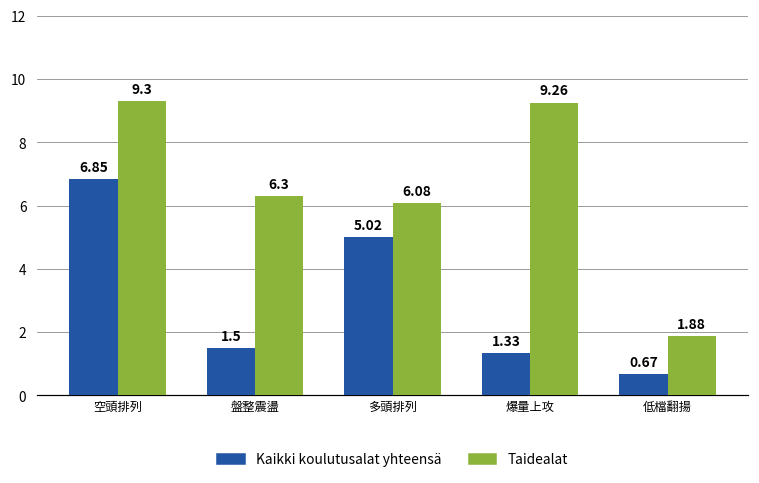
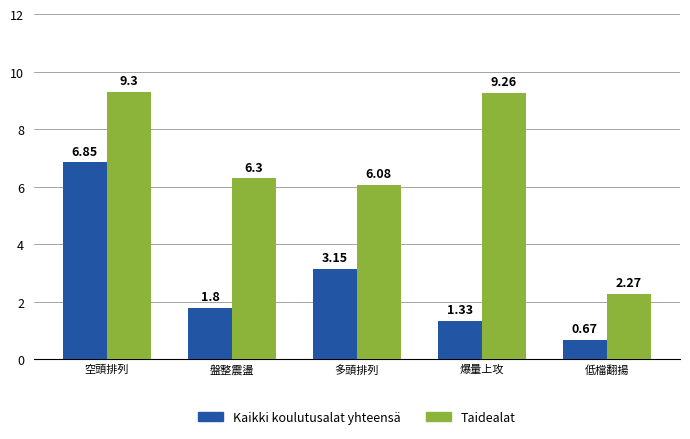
  {
    "Kaikki koulutusalat yhteensä": {
      "空頭排列": 6.85,
-     "盤整震盪": 1.5,
-     "多頭排列": 5.02,
+     "盤整震盪": 1.8,
+     "多頭排列": 3.15,
      "爆量上攻": 1.33,
      "低檔翻揚": 0.67
    },
    "Taidealat": {
      "空頭排列": 9.3,
      "盤整震盪": 6.3,
      "多頭排列": 6.08,
      "爆量上攻": 9.26,
-     "低檔翻揚": 1.88
+     "低檔翻揚": 2.27
    }
  }
